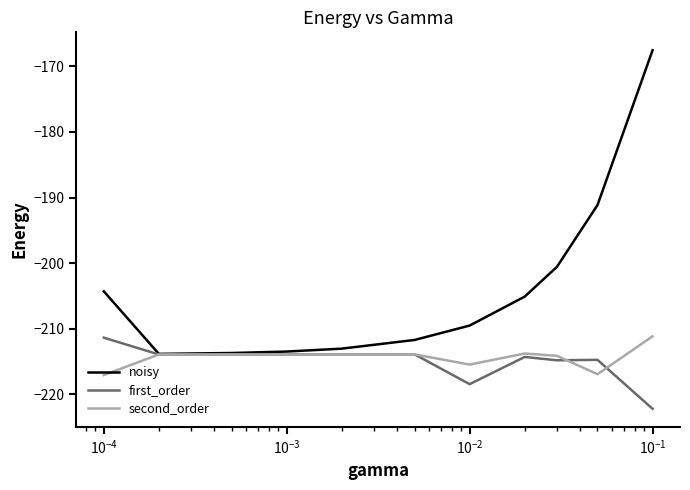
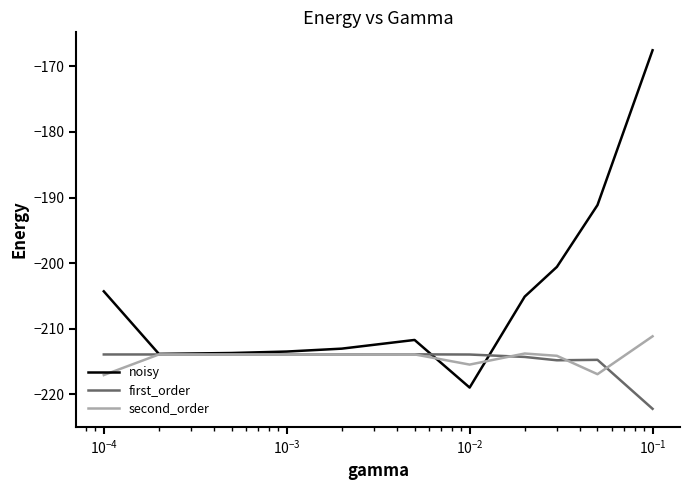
  {
    "noisy": {
      "10^-4": -204,
      "10^-3": -213,
-     "10^-2": -210,
+     "10^-2": -219,
      "10^-1": -168
    },
    "first_order": {
-     "10^-4": -211,
-     "10^-2": -218,
+     "10^-4": -214,
+     "10^-2": -214,
      "10^-1": -222
    },
    "second_order": {
      "10^-4": -217,
      "10^-2": -215,
      "10^-1": -211
    }
  }
